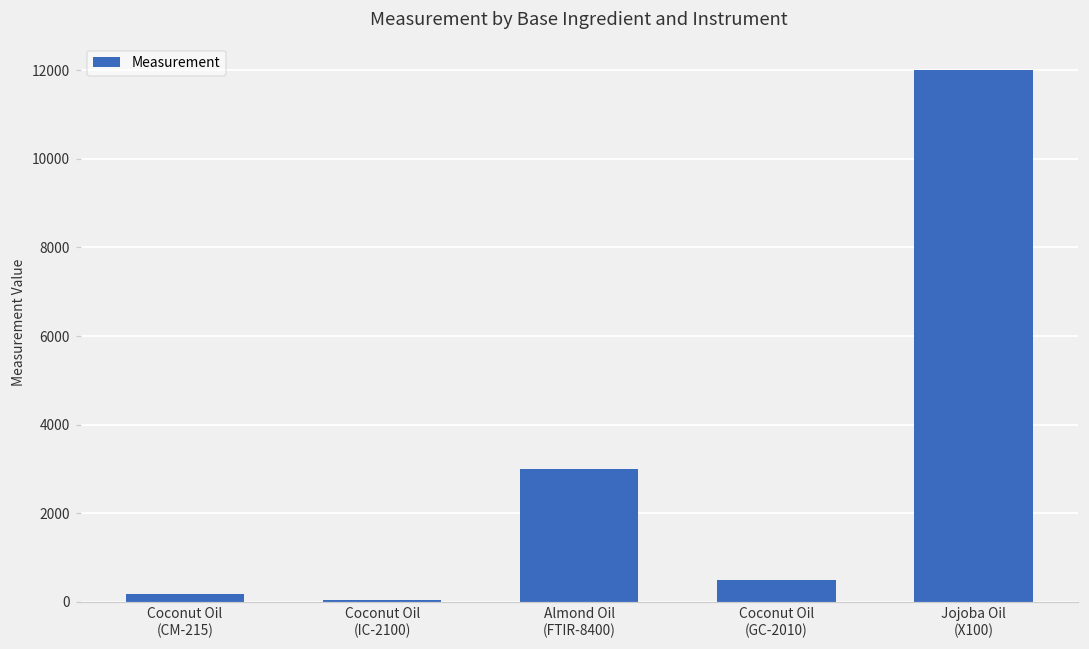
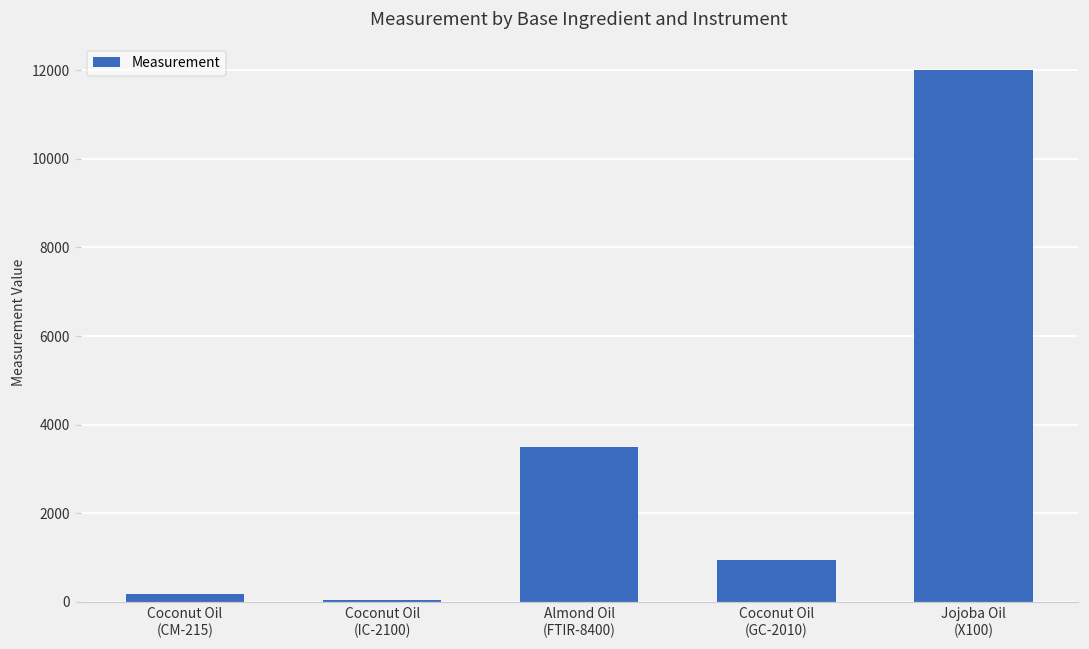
  {
    "Coconut Oil (CM-215)": 200,
-   "Almond Oil (FTIR-8400)": 3000,
-   "Coconut Oil (GC-2010)": 500,
+   "Almond Oil (FTIR-8400)": 3500,
+   "Coconut Oil (GC-2010)": 900,
    "Jojoba Oil (X100)": 12000
  }
